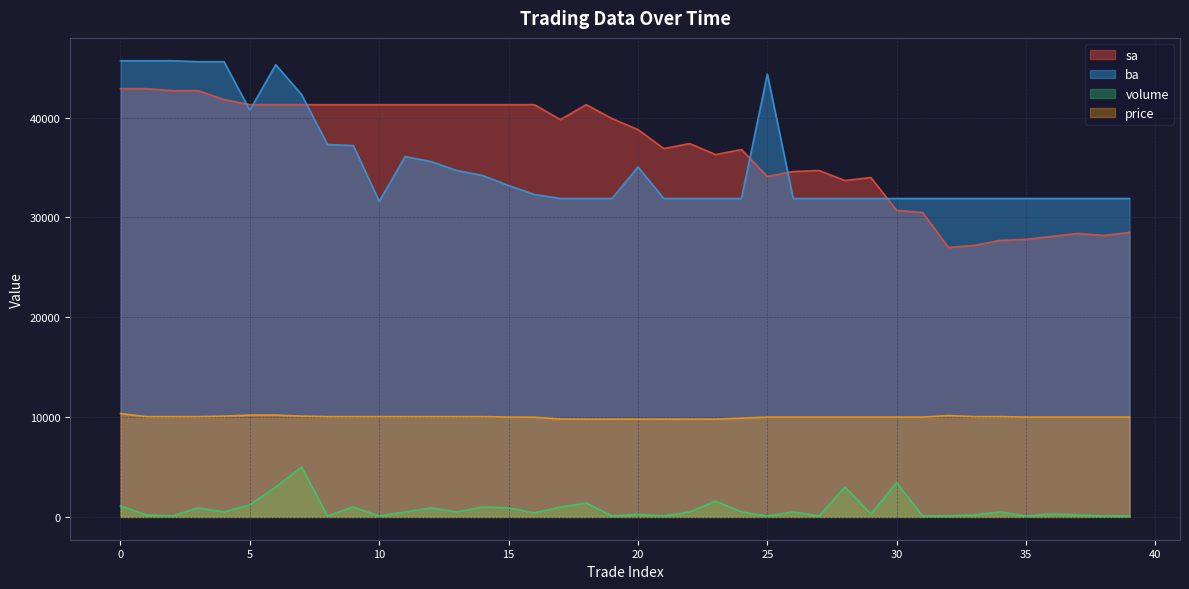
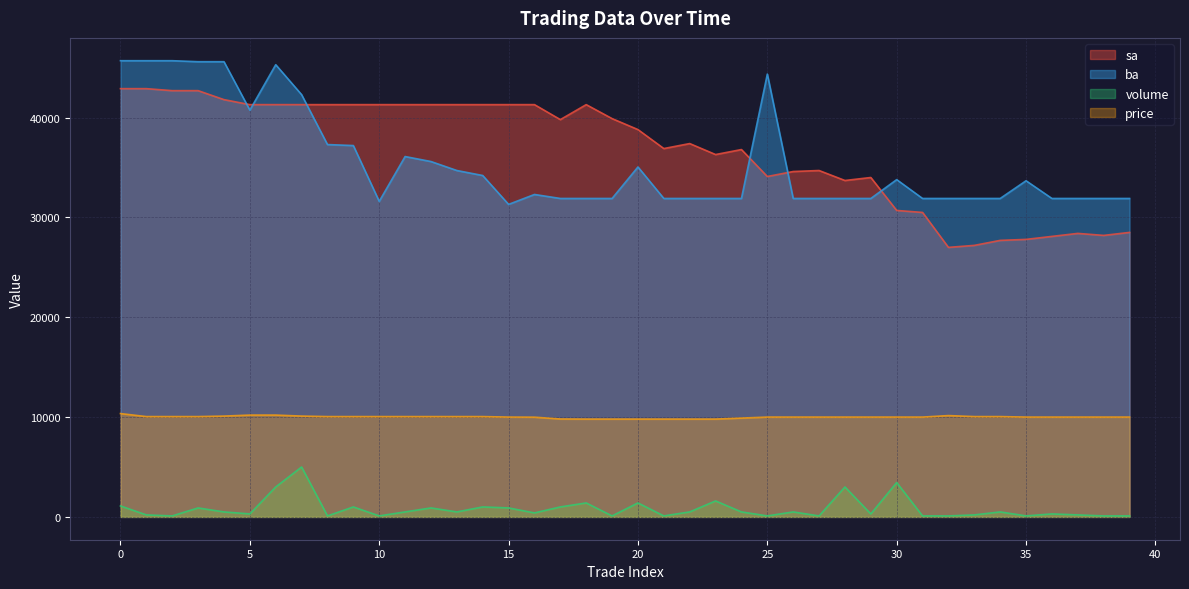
  {
    "ba": {
      "0": 46000,
      "5": 41000,
      "10": 32000,
-     "15": 33000,
+     "15": 31000,
      "20": 35000,
      "25": 44000,
-     "30": 32000,
-     "35": 32000
+     "30": 34000,
+     "35": 34000
    },
    "volume": {
      "0": 1000,
-     "5": 1000,
+     "5": 0,
      "10": 0,
      "15": 1000,
-     "20": 0,
+     "20": 1000,
      "25": 0,
      "30": 3000,
      "35": 0
    }
  }
